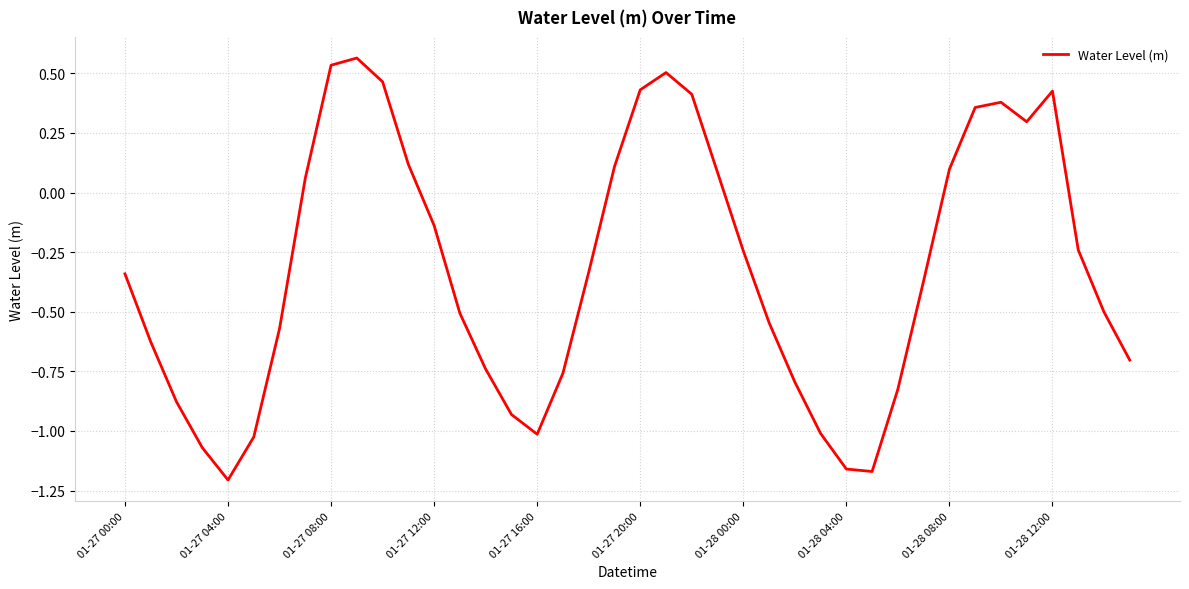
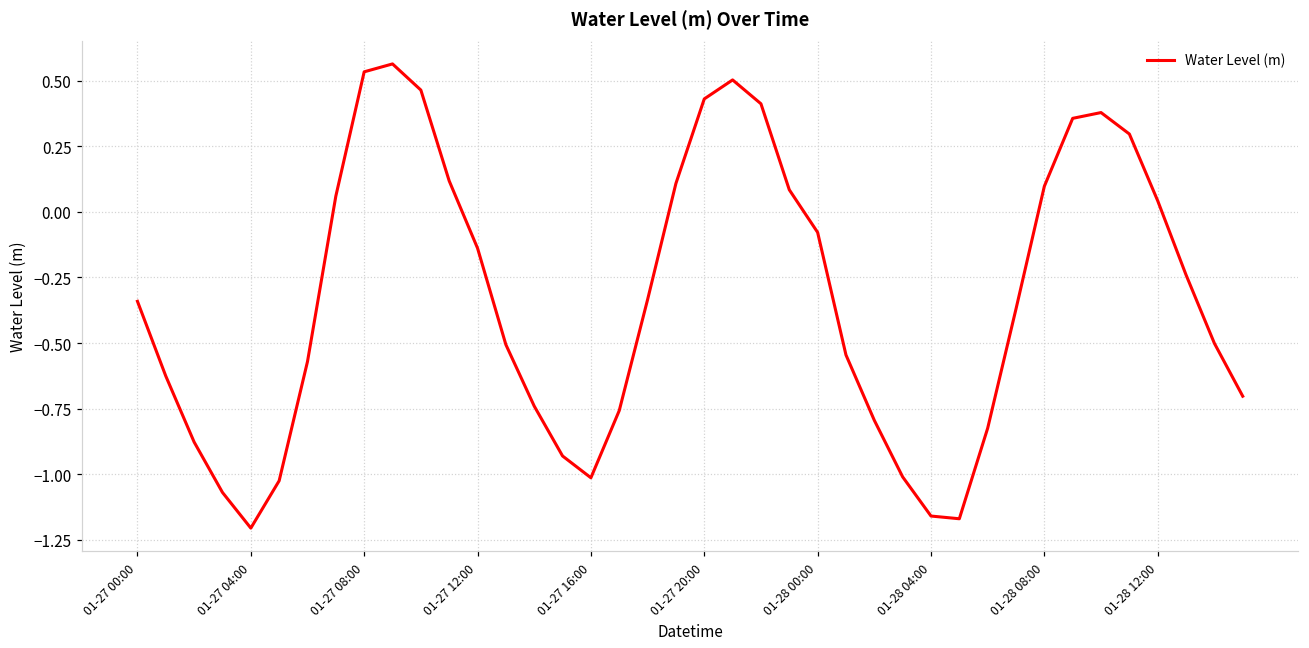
  {
    "01-27 00:00": -0.34,
    "01-27 04:00": -1.21,
    "01-27 08:00": 0.53,
    "01-27 12:00": -0.14,
    "01-27 16:00": -1.01,
    "01-27 20:00": 0.43,
-   "01-28 00:00": -0.24,
+   "01-28 00:00": -0.08,
    "01-28 04:00": -1.16,
    "01-28 08:00": 0.10,
-   "01-28 12:00": 0.43
+   "01-28 12:00": 0.04
  }
